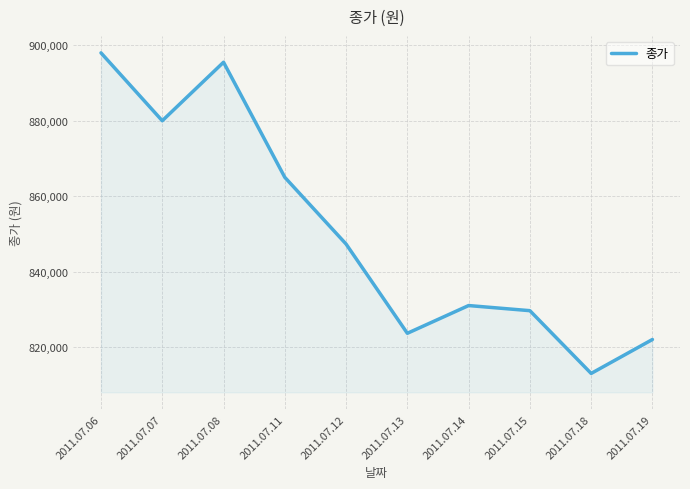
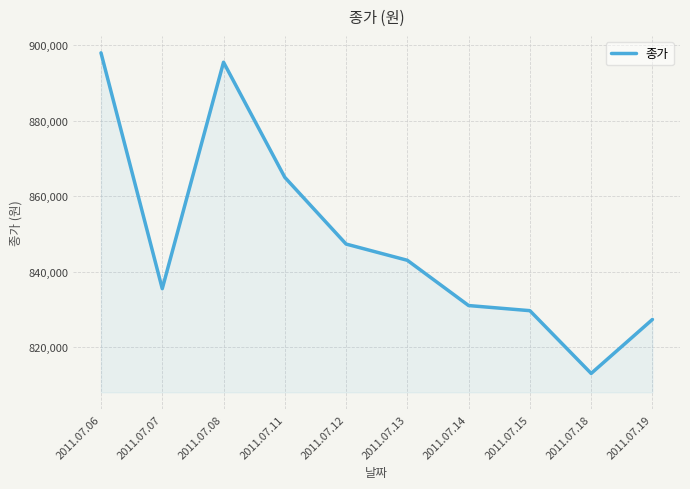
  {
    "2011.07.06": "898,000",
-   "2011.07.07": "880,000",
+   "2011.07.07": "835,000",
    "2011.07.08": "896,000",
    "2011.07.11": "865,000",
    "2011.07.12": "847,000",
-   "2011.07.13": "824,000",
+   "2011.07.13": "843,000",
    "2011.07.14": "831,000",
    "2011.07.15": "830,000",
    "2011.07.18": "813,000",
-   "2011.07.19": "822,000"
+   "2011.07.19": "827,000"
  }
